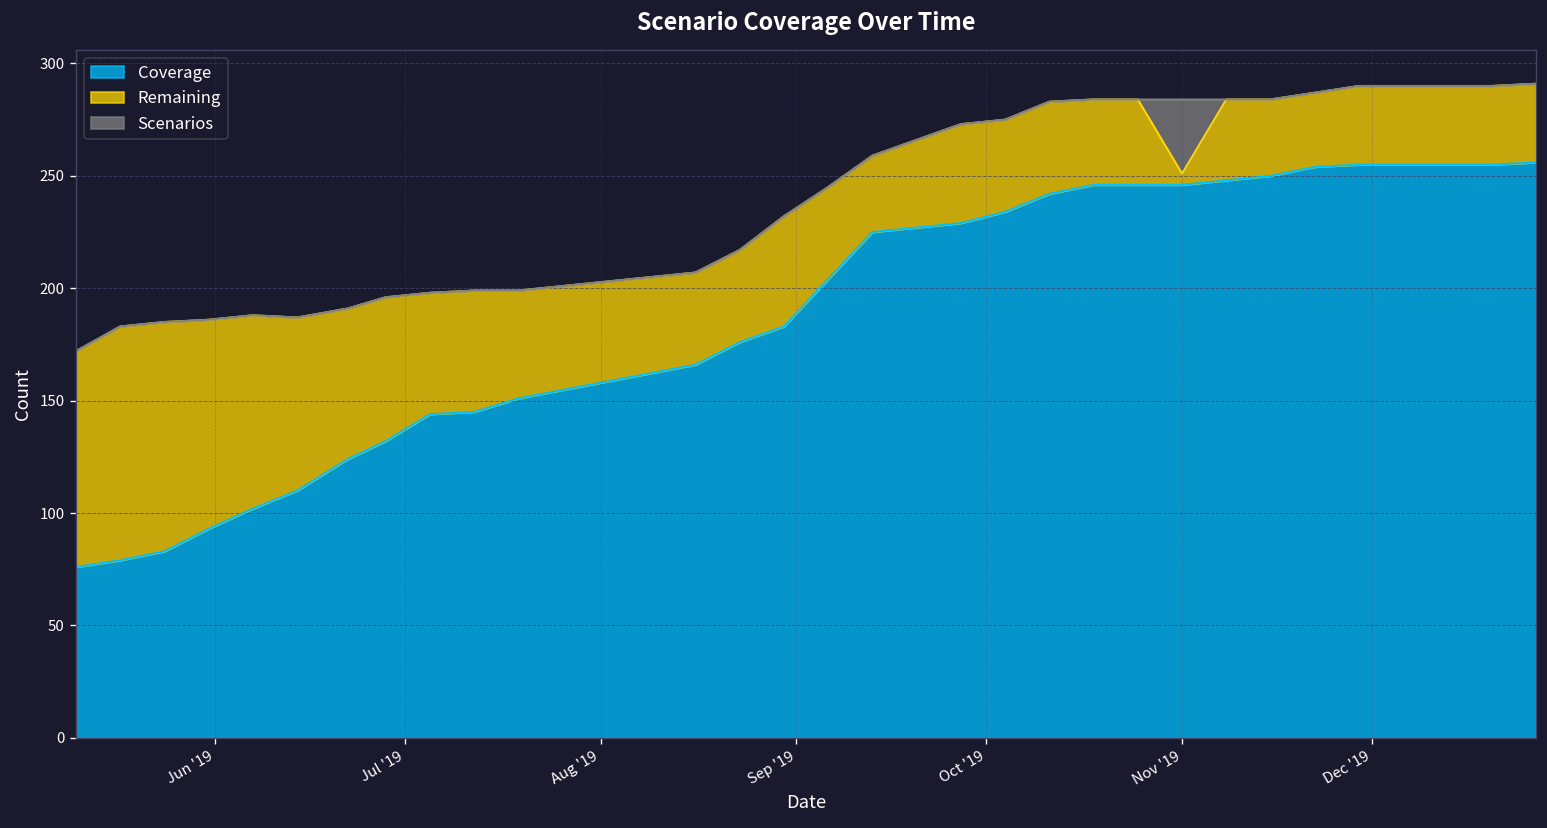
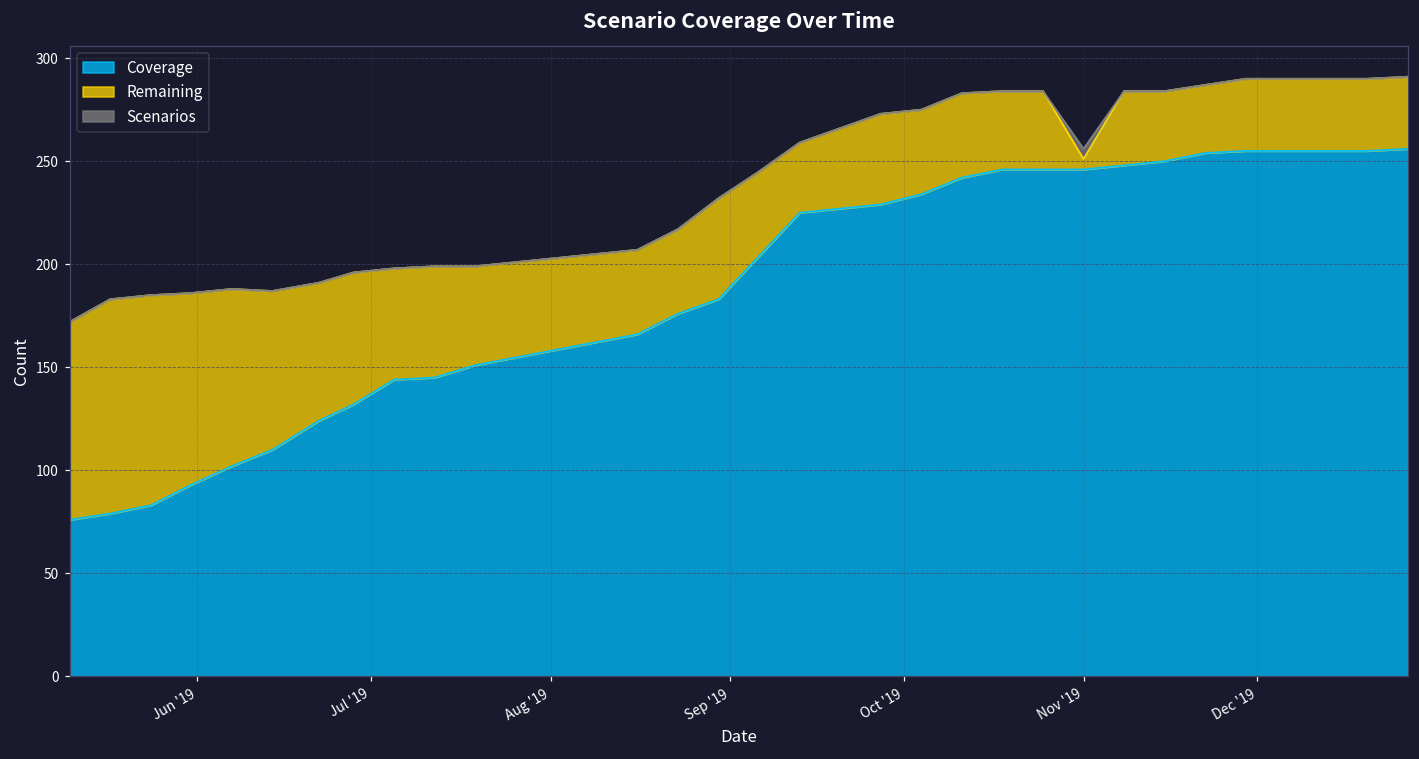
  {
    "Coverage": {
      "Nov '19": 246
    },
    "Remaining": {
      "Nov '19": 251
    },
    "Scenarios": {
-     "Nov '19": 284
+     "Nov '19": 256
    }
  }
